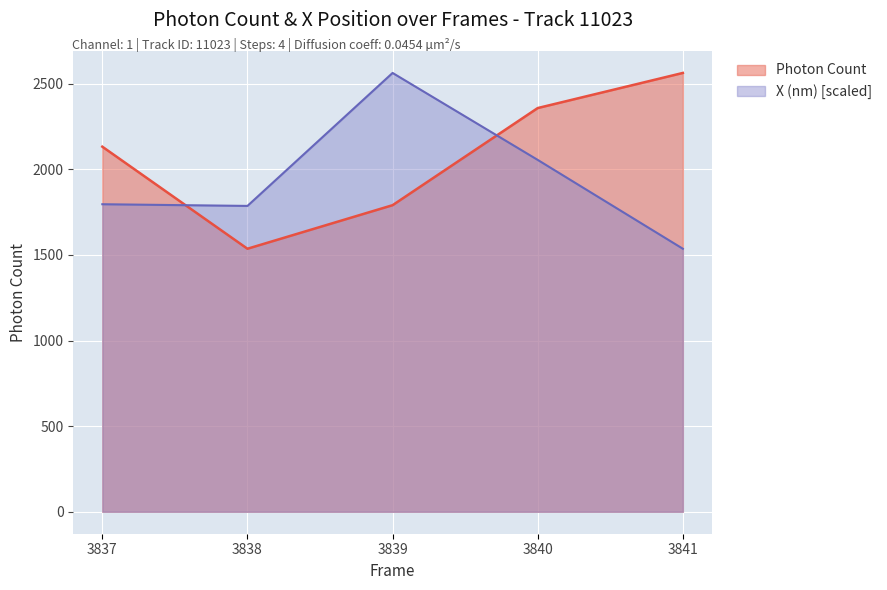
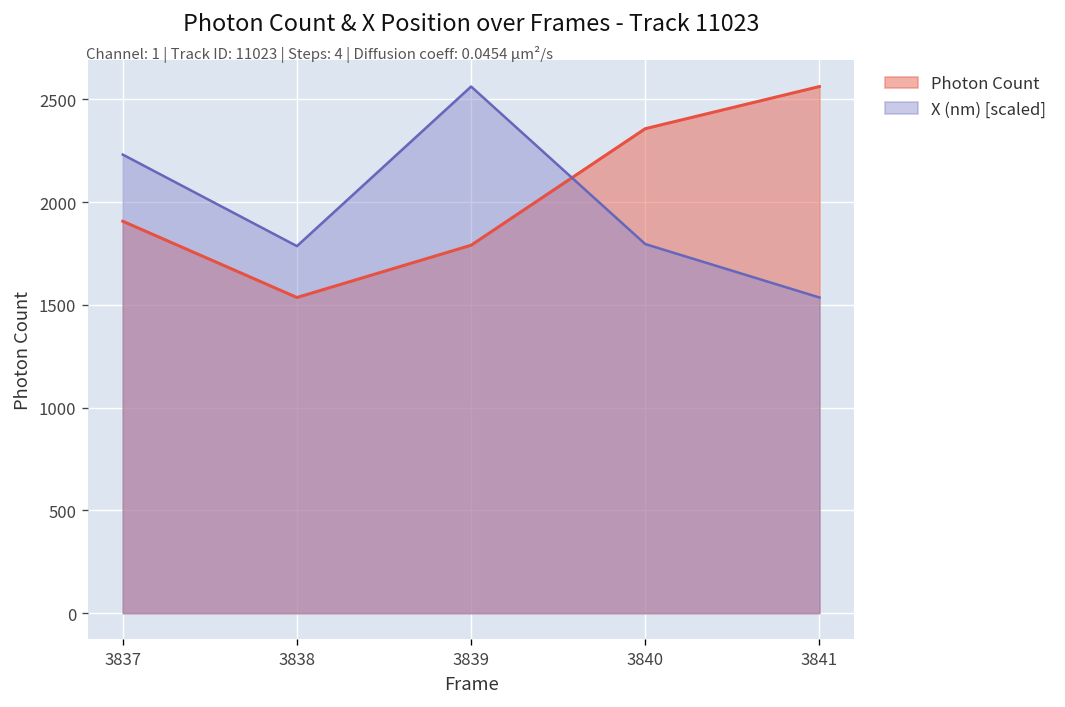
  {
    "Photon Count": {
-     "3837": 2130,
+     "3837": 1910,
      "3838": 1540,
      "3839": 1790,
      "3840": 2360,
      "3841": 2560
    },
    "X (nm) [scaled]": {
-     "3837": 1800,
+     "3837": 2230,
      "3838": 1790,
      "3839": 2560,
-     "3840": 2050,
+     "3840": 1800,
      "3841": 1540
    }
  }
